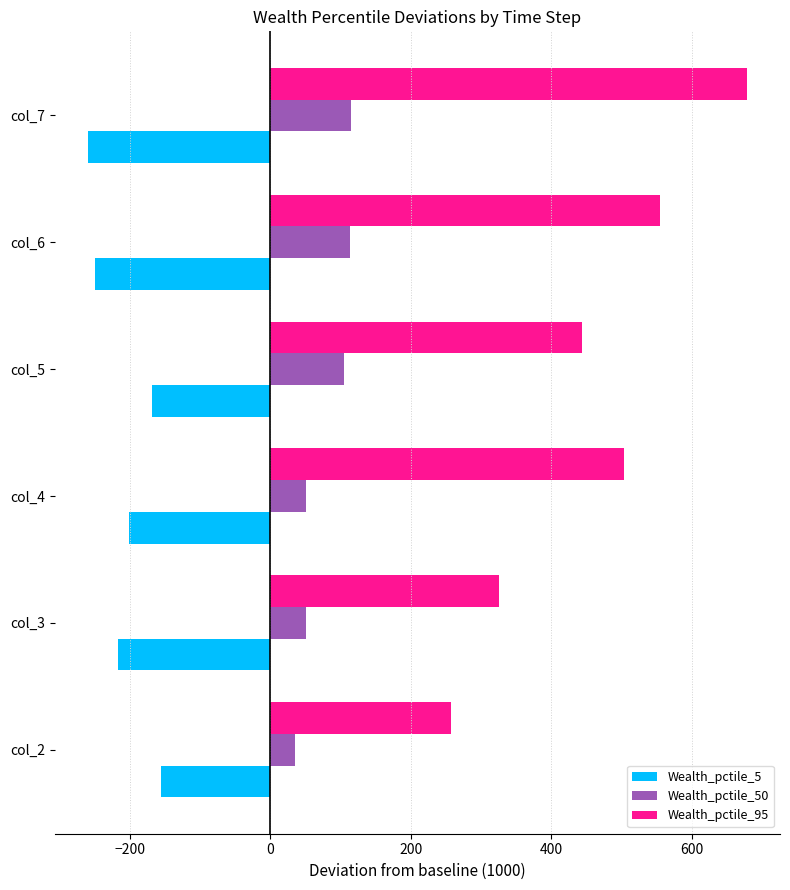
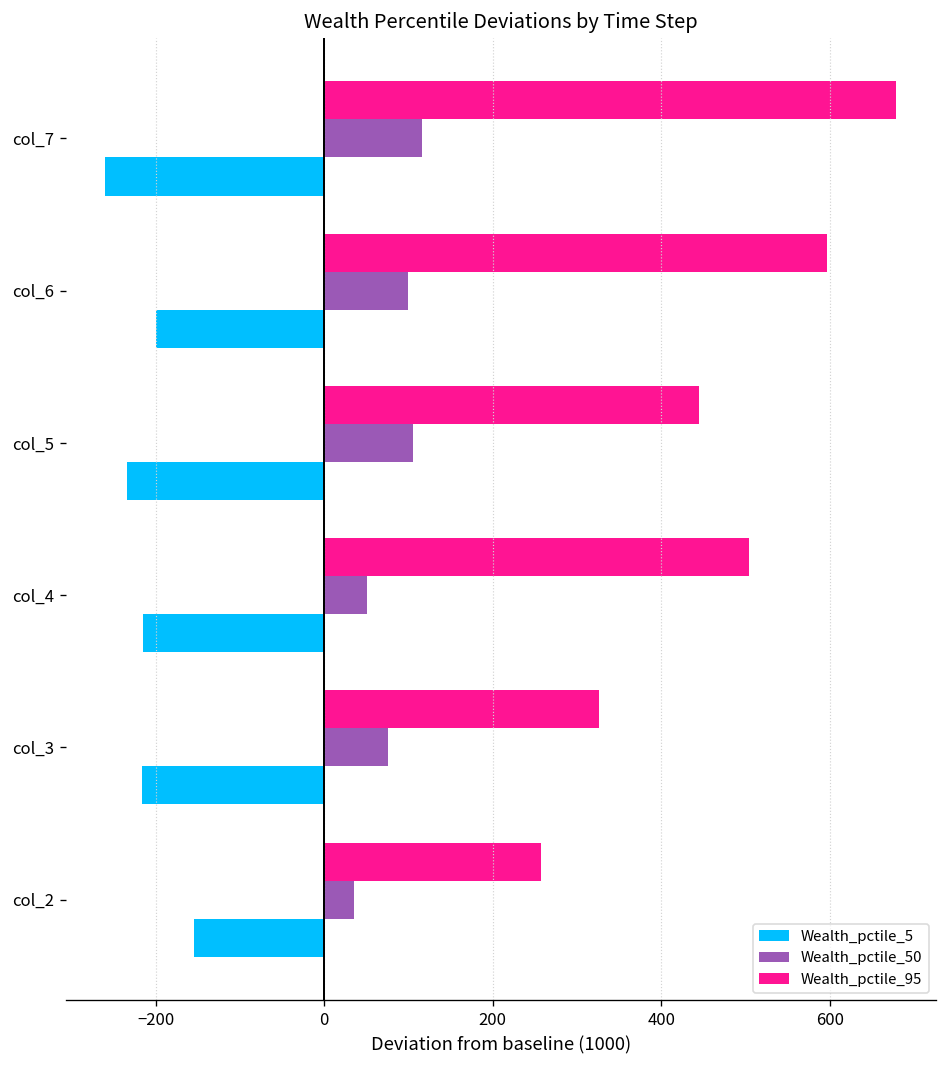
  {
    "Wealth_pctile_5": {
      "col_7": -260,
-     "col_6": -250,
-     "col_5": -170,
-     "col_4": -200,
+     "col_6": -200,
+     "col_5": -230,
+     "col_4": -210,
      "col_3": -220,
      "col_2": -150
    },
    "Wealth_pctile_50": {
      "col_7": 120,
-     "col_6": 110,
+     "col_6": 100,
      "col_5": 110,
      "col_4": 50,
-     "col_3": 50,
+     "col_3": 80,
      "col_2": 40
    },
    "Wealth_pctile_95": {
      "col_7": 680,
-     "col_6": 560,
+     "col_6": 600,
      "col_5": 440,
      "col_4": 500,
      "col_3": 330,
      "col_2": 260
    }
  }
